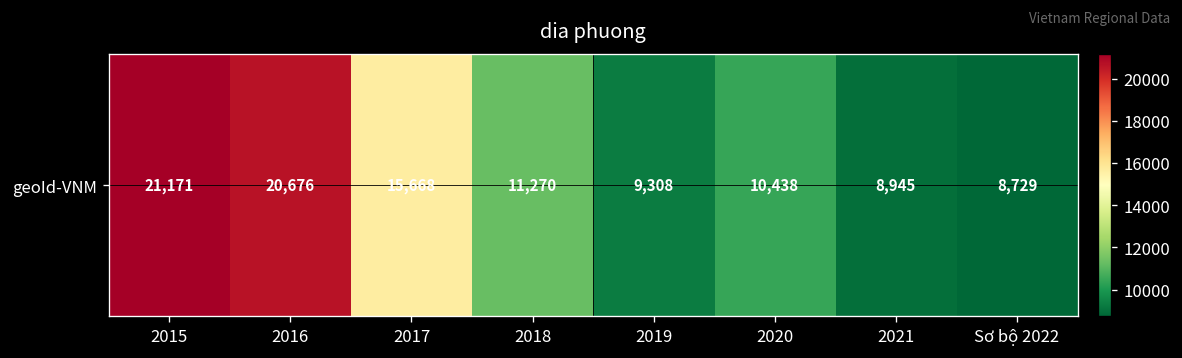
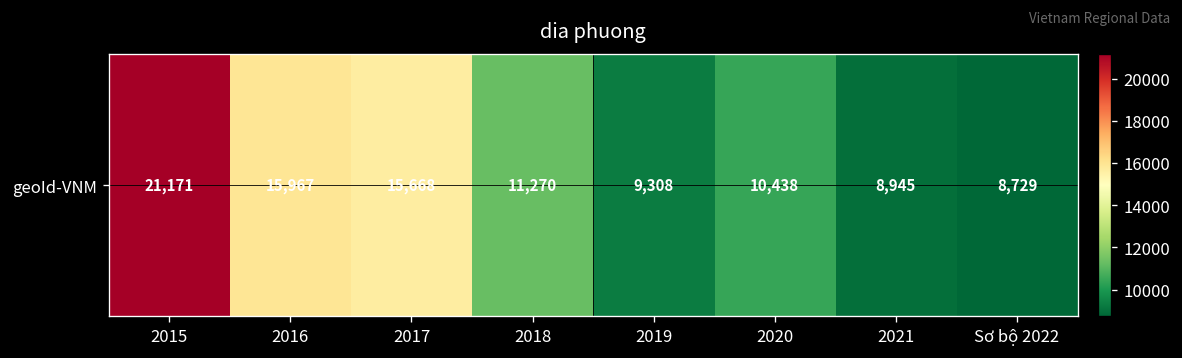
  {
    "geoId-VNM": {
      "2015": "21,171",
-     "2016": "20,676",
+     "2016": "15,967",
      "2017": "15,668",
      "2018": "11,270",
      "2019": "9,308",
      "2020": "10,438",
      "2021": "8,945",
      "Sơ bộ 2022": "8,729"
    }
  }
